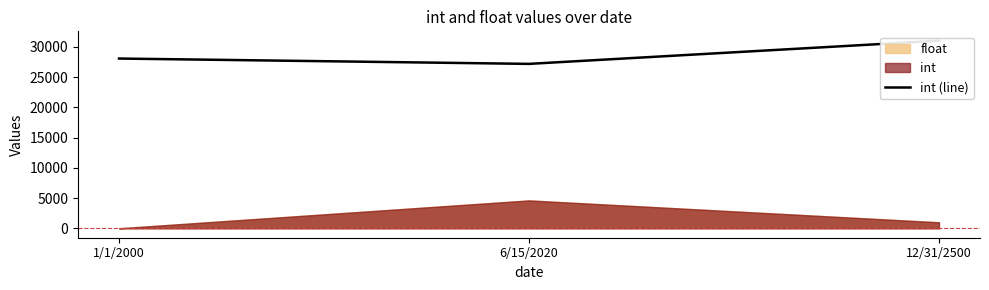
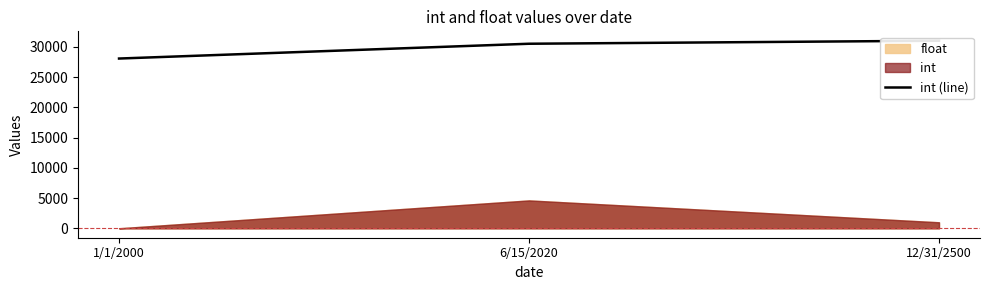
  {
    "int (line)": {
      "1/1/2000": 28000,
-     "6/15/2020": 27000
+     "6/15/2020": 31000
    }
  }
